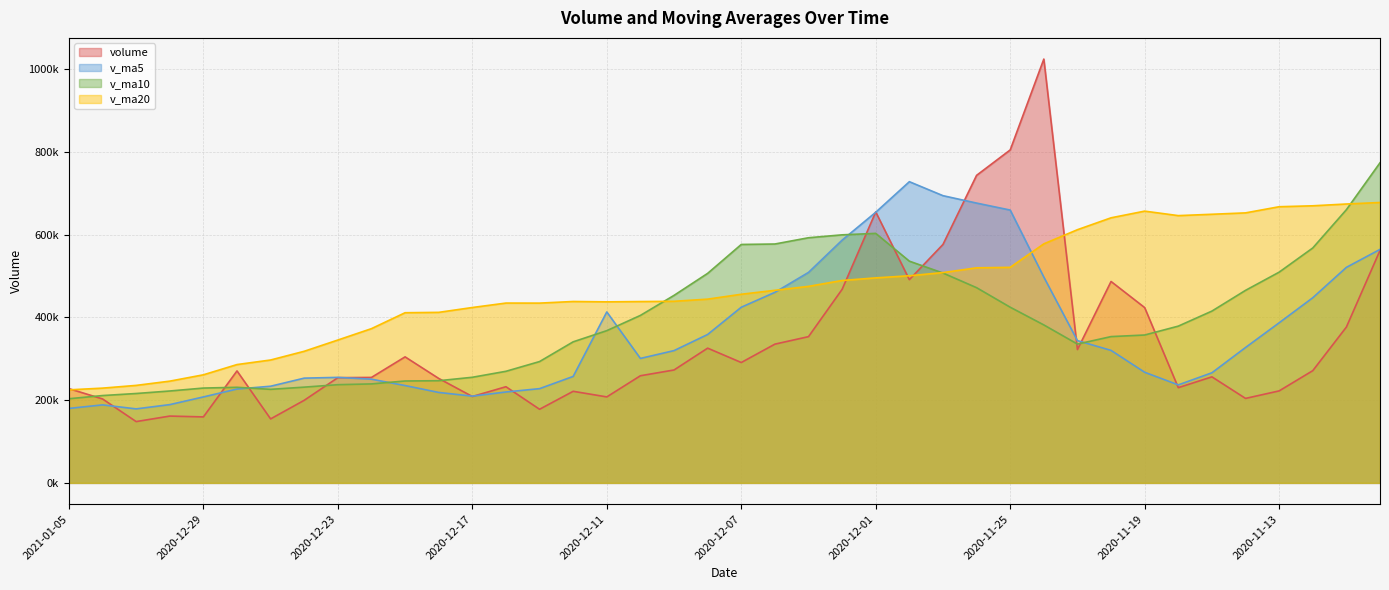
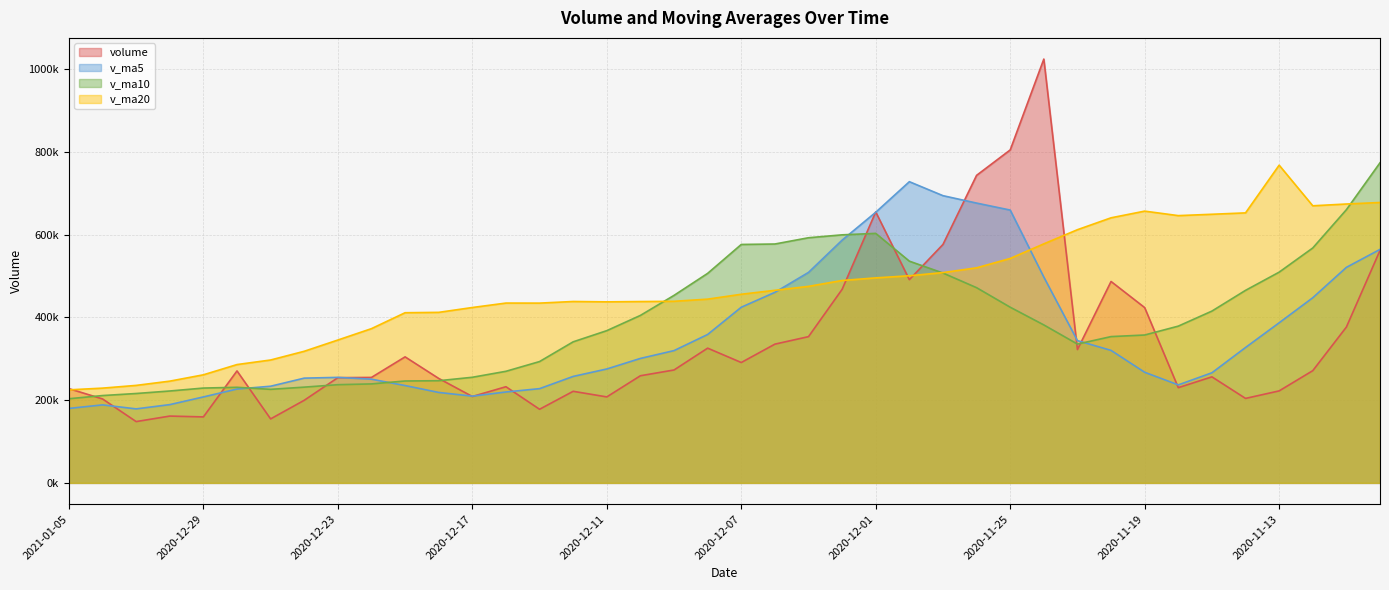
  {
    "volume": {
      "2020-12-29": 160000,
      "2020-12-11": 210000,
      "2020-12-07": 290000,
      "2020-11-25": 810000,
      "2020-11-19": 420000,
      "2020-11-13": 220000
    },
    "v_ma5": {
      "2021-01-05": 180000,
      "2020-12-29": 210000,
-     "2020-12-11": 410000,
+     "2020-12-11": 280000,
      "2020-12-07": 420000,
      "2020-11-25": 660000,
      "2020-11-19": 270000,
      "2020-11-13": 390000
    },
    "v_ma10": {
      "2021-01-05": 200000,
      "2020-12-29": 230000,
      "2020-12-23": 240000,
      "2020-12-17": 260000,
      "2020-12-11": 370000,
      "2020-12-07": 580000,
      "2020-12-01": 600000,
      "2020-11-25": 420000,
      "2020-11-19": 360000,
      "2020-11-13": 510000
    },
    "v_ma20": {
      "2020-12-29": 260000,
      "2020-12-23": 350000,
      "2020-12-17": 420000,
      "2020-12-11": 440000,
      "2020-12-07": 460000,
      "2020-12-01": 500000,
-     "2020-11-25": 520000,
+     "2020-11-25": 540000,
      "2020-11-19": 660000,
-     "2020-11-13": 670000
+     "2020-11-13": 770000
    }
  }
